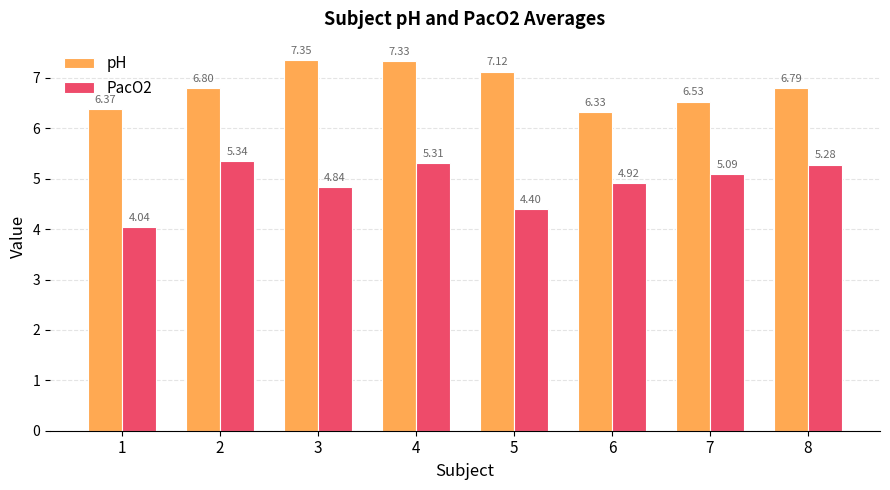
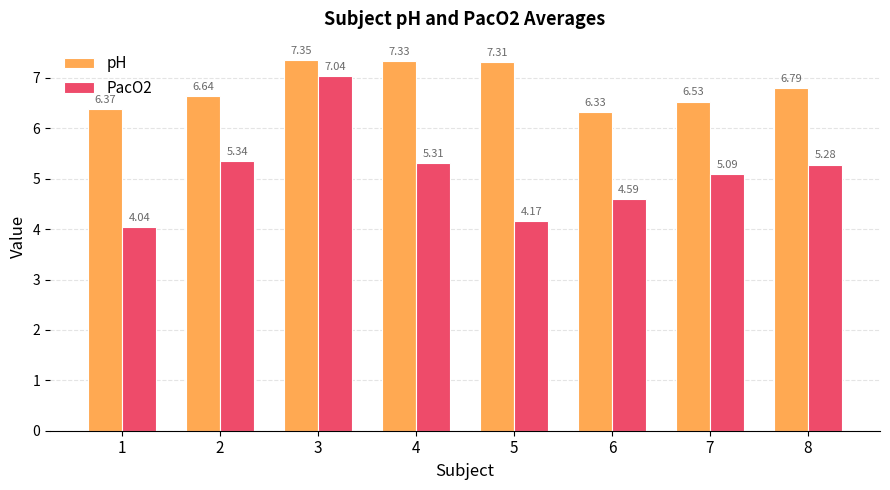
  {
    "pH": {
      "1": 6.37,
-     "2": 6.80,
+     "2": 6.64,
      "3": 7.35,
      "4": 7.33,
-     "5": 7.12,
+     "5": 7.31,
      "6": 6.33,
      "7": 6.53,
      "8": 6.79
    },
    "PacO2": {
      "1": 4.04,
      "2": 5.34,
-     "3": 4.84,
+     "3": 7.04,
      "4": 5.31,
-     "5": 4.40,
-     "6": 4.92,
+     "5": 4.17,
+     "6": 4.59,
      "7": 5.09,
      "8": 5.28
    }
  }
